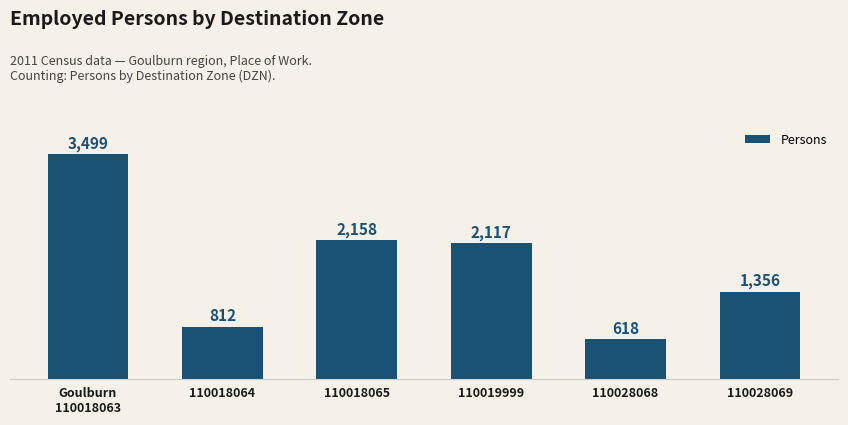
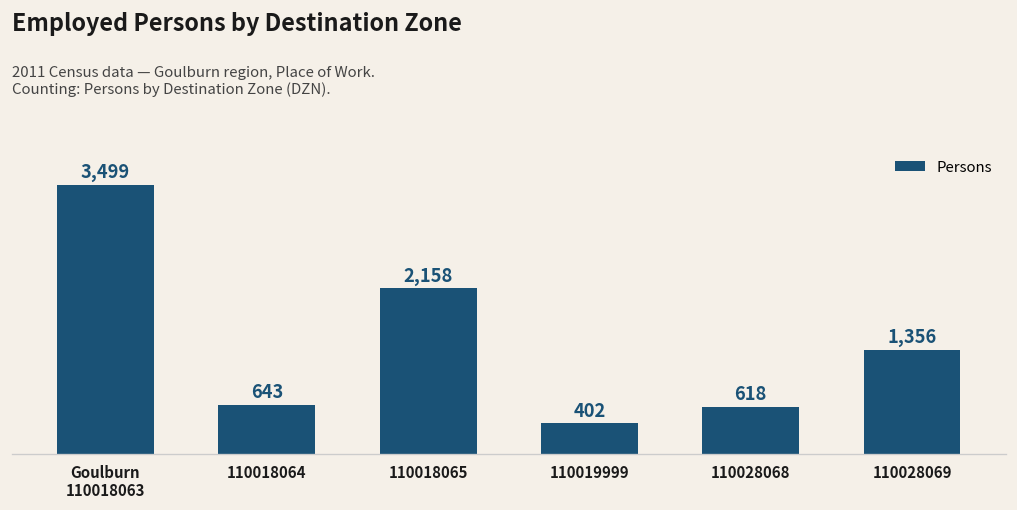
  {
    "Goulburn 110018063": "3,499",
-   "110018064": "812",
+   "110018064": "643",
    "110018065": "2,158",
-   "110019999": "2,117",
+   "110019999": "402",
    "110028068": "618",
    "110028069": "1,356"
  }
